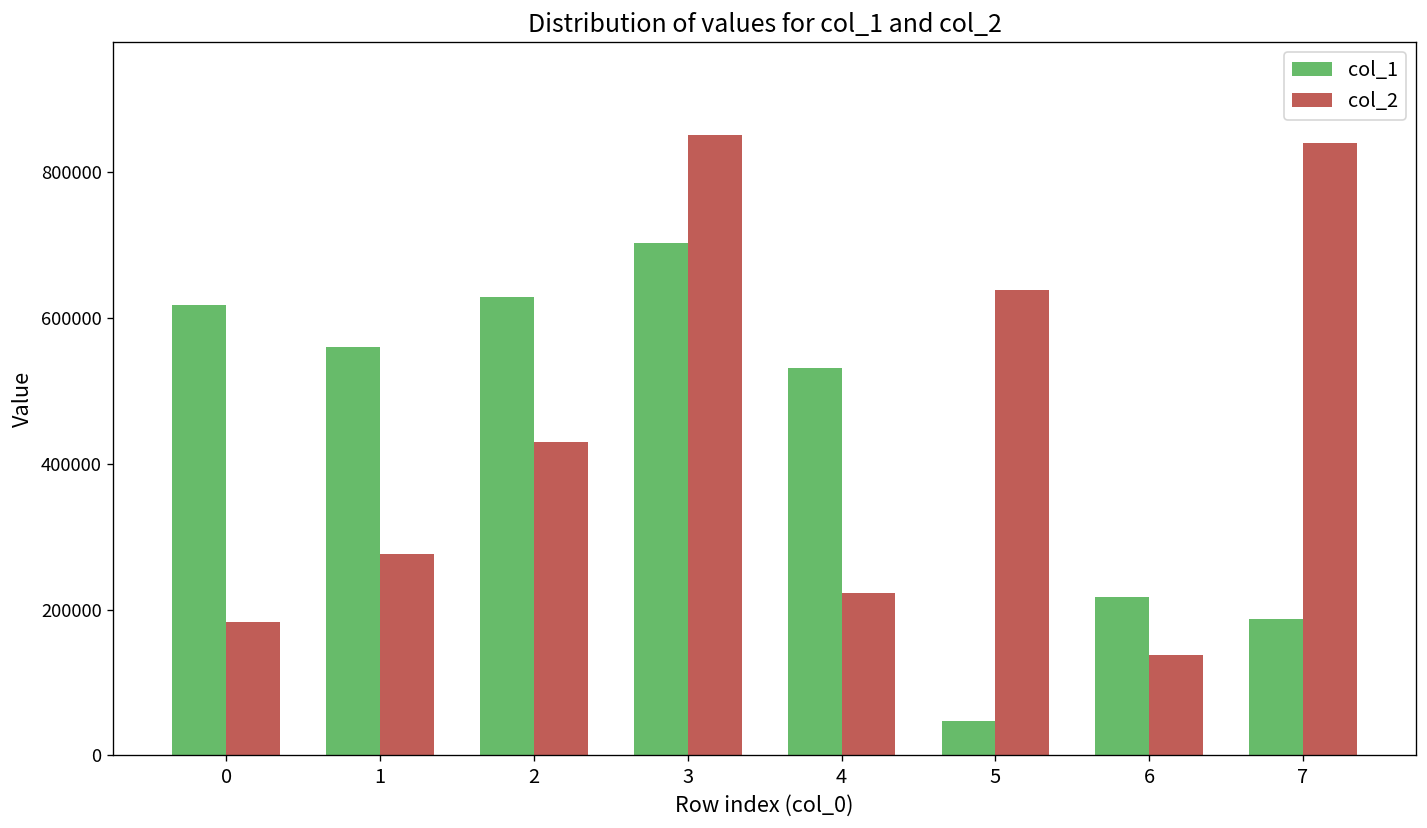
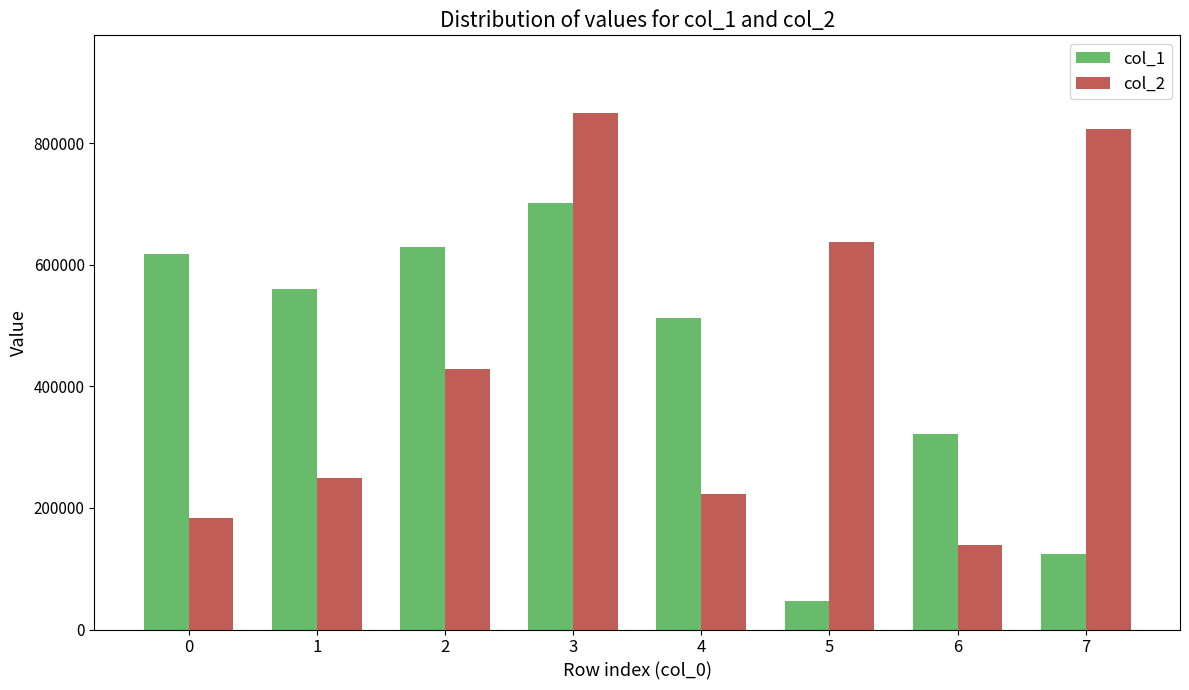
  {
    "col_1": {
      "0": 620000,
      "1": 560000,
      "2": 630000,
      "3": 700000,
-     "4": 530000,
+     "4": 510000,
      "5": 50000,
-     "6": 220000,
-     "7": 190000
+     "6": 320000,
+     "7": 120000
    },
    "col_2": {
      "0": 180000,
-     "1": 280000,
+     "1": 250000,
      "2": 430000,
      "3": 850000,
      "4": 220000,
      "5": 640000,
      "6": 140000,
-     "7": 840000
+     "7": 820000
    }
  }
